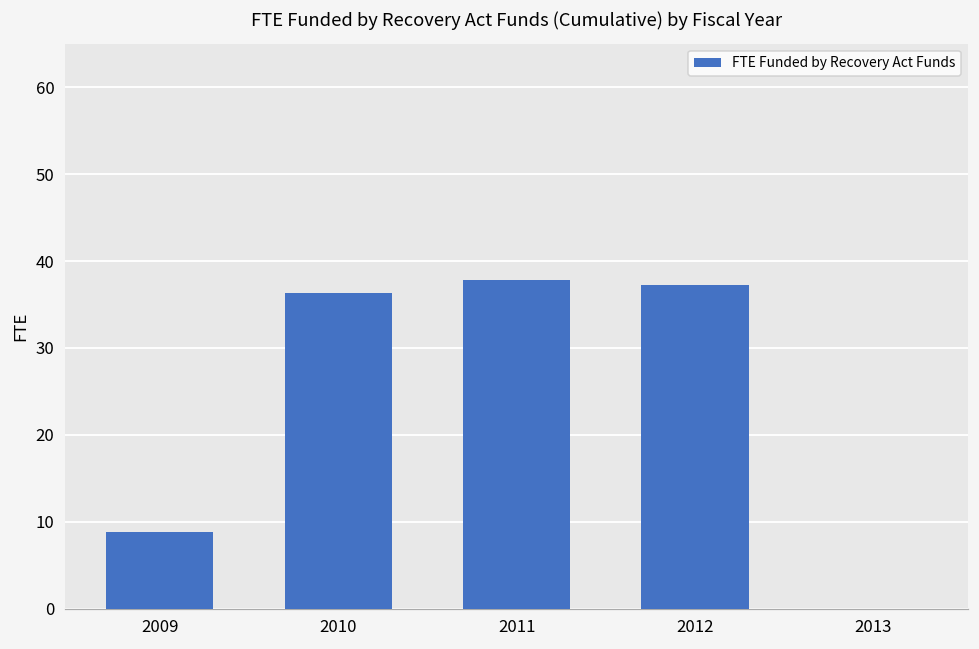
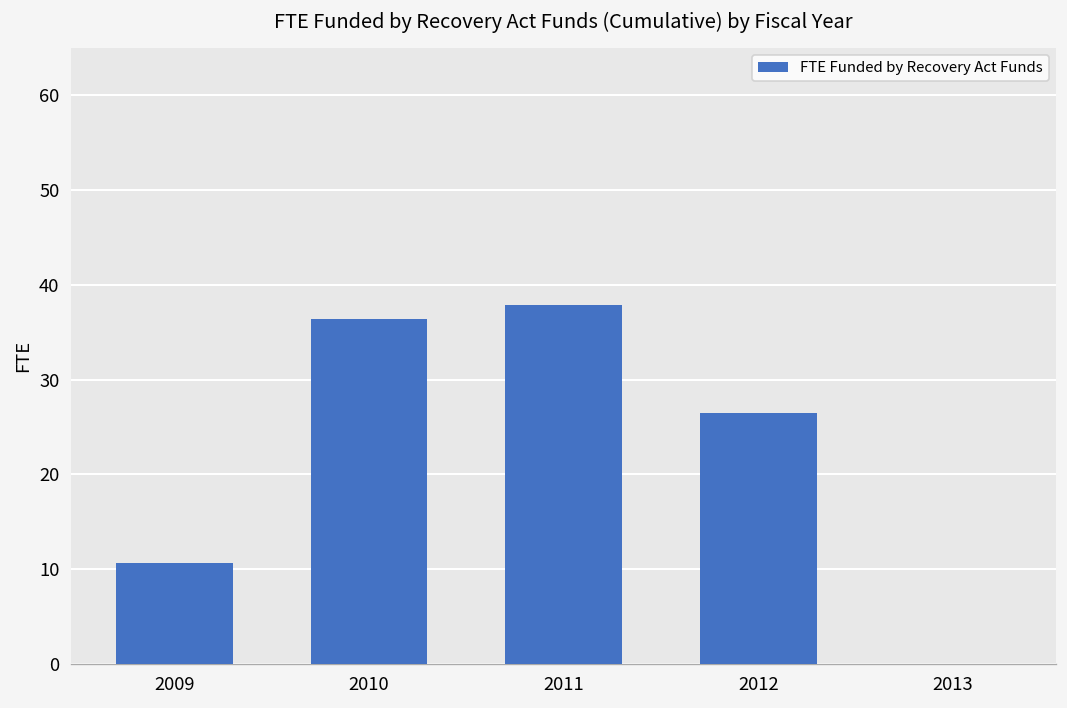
  {
-   "2009": 9,
+   "2009": 11,
    "2010": 36,
    "2011": 38,
-   "2012": 37,
+   "2012": 26,
    "2013": 0
  }
